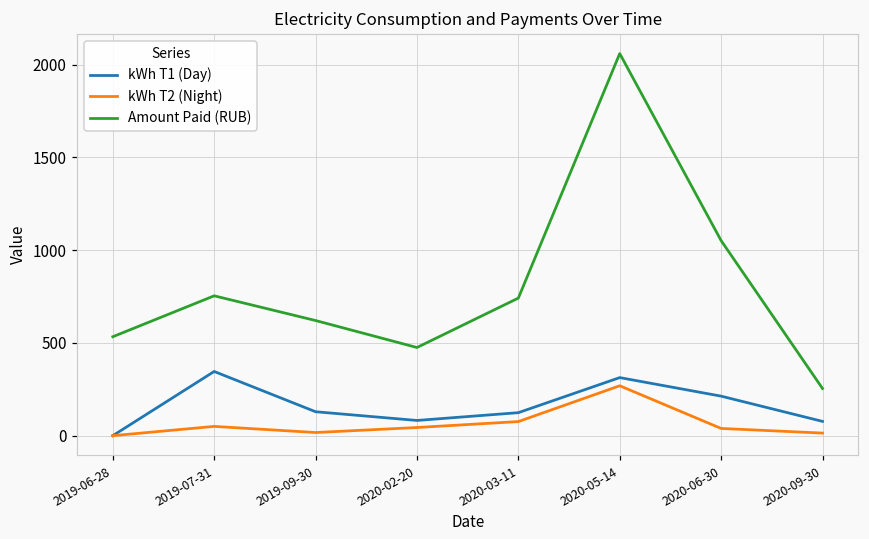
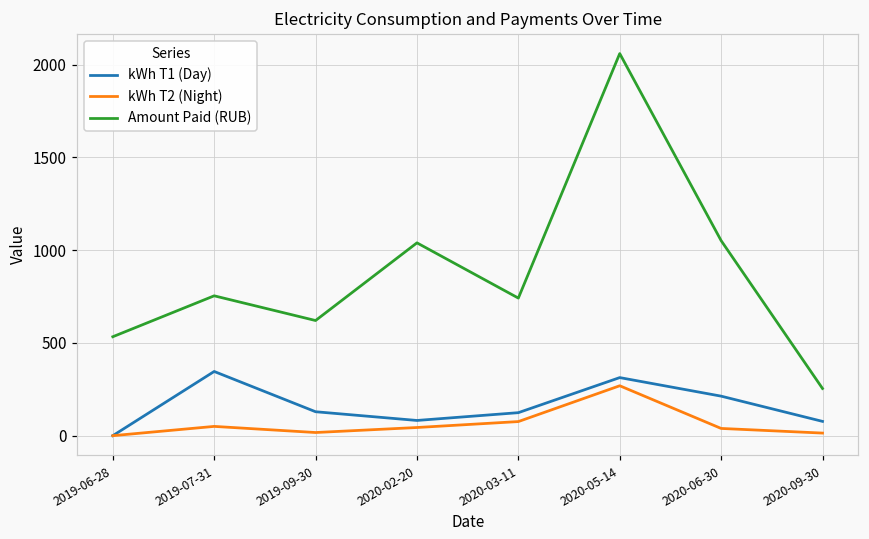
  {
    "kWh T1 (Day)": {
      "2019-07-31": 350,
      "2019-09-30": 130,
      "2020-02-20": 80,
      "2020-03-11": 120,
      "2020-05-14": 310,
      "2020-06-30": 210,
      "2020-09-30": 80
    },
    "kWh T2 (Night)": {
      "2019-07-31": 50,
      "2019-09-30": 20,
      "2020-02-20": 40,
      "2020-03-11": 80,
      "2020-05-14": 270,
      "2020-06-30": 40,
      "2020-09-30": 10
    },
    "Amount Paid (RUB)": {
      "2019-06-28": 530,
      "2019-07-31": 750,
      "2019-09-30": 620,
-     "2020-02-20": 480,
+     "2020-02-20": 1040,
      "2020-03-11": 740,
      "2020-05-14": 2060,
      "2020-06-30": 1050,
      "2020-09-30": 250
    }
  }
